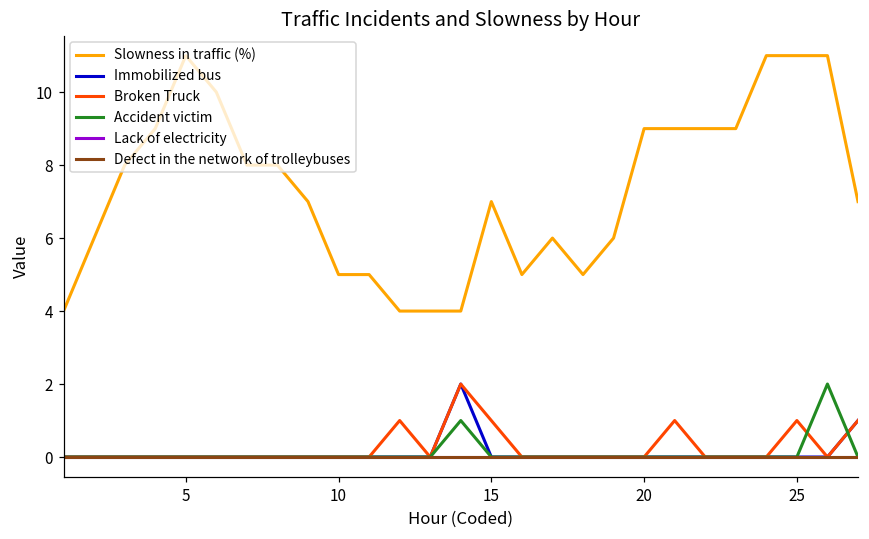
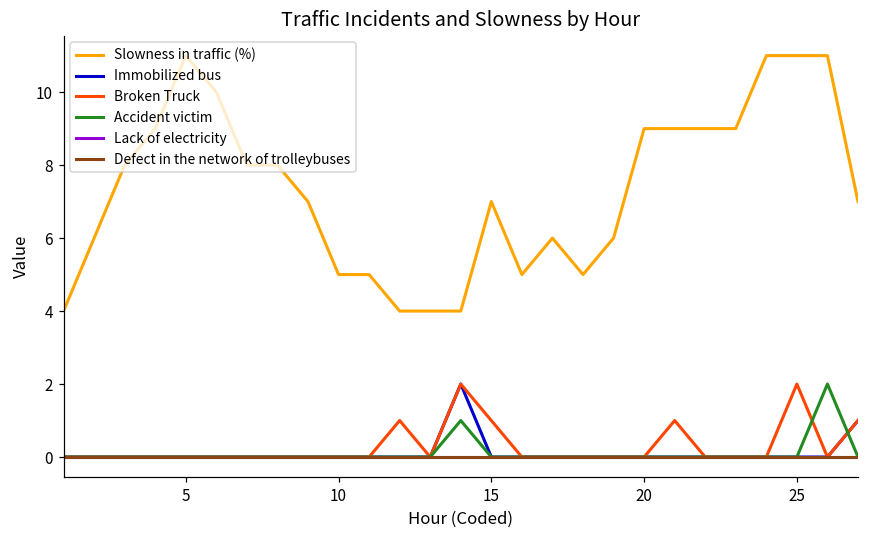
  {
    "Slowness in traffic (%)": {
      "10": 5,
      "15": 7,
      "20": 9,
      "25": 11
    },
    "Broken Truck": {
      "15": 1,
-     "25": 1
+     "25": 2
    }
  }
